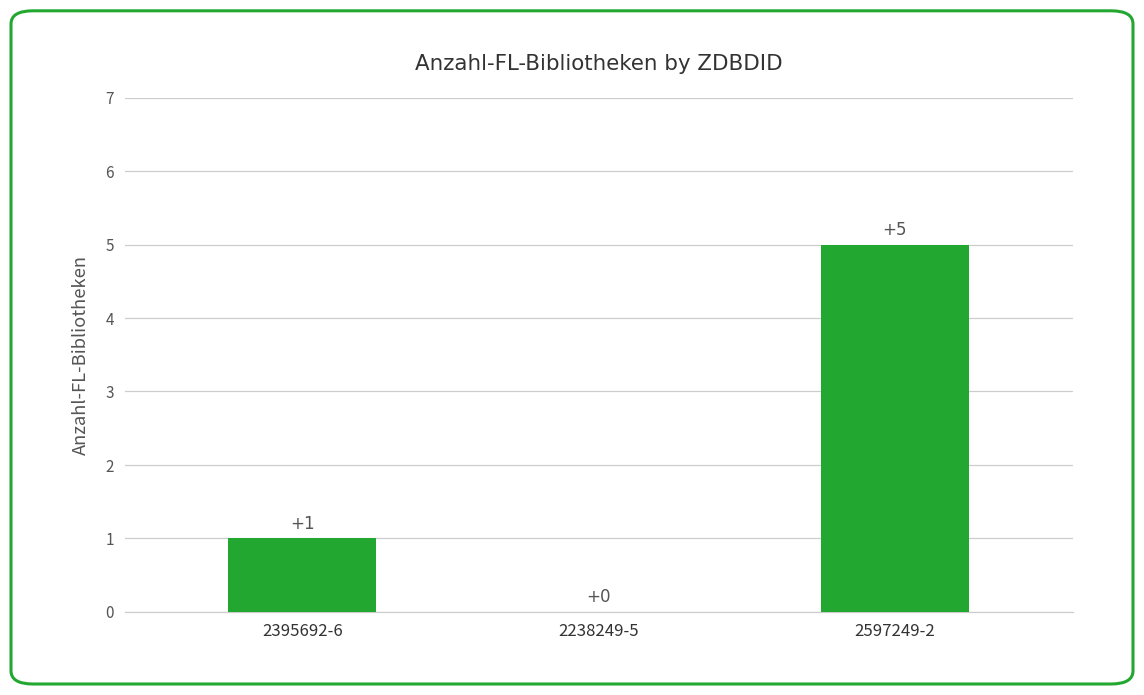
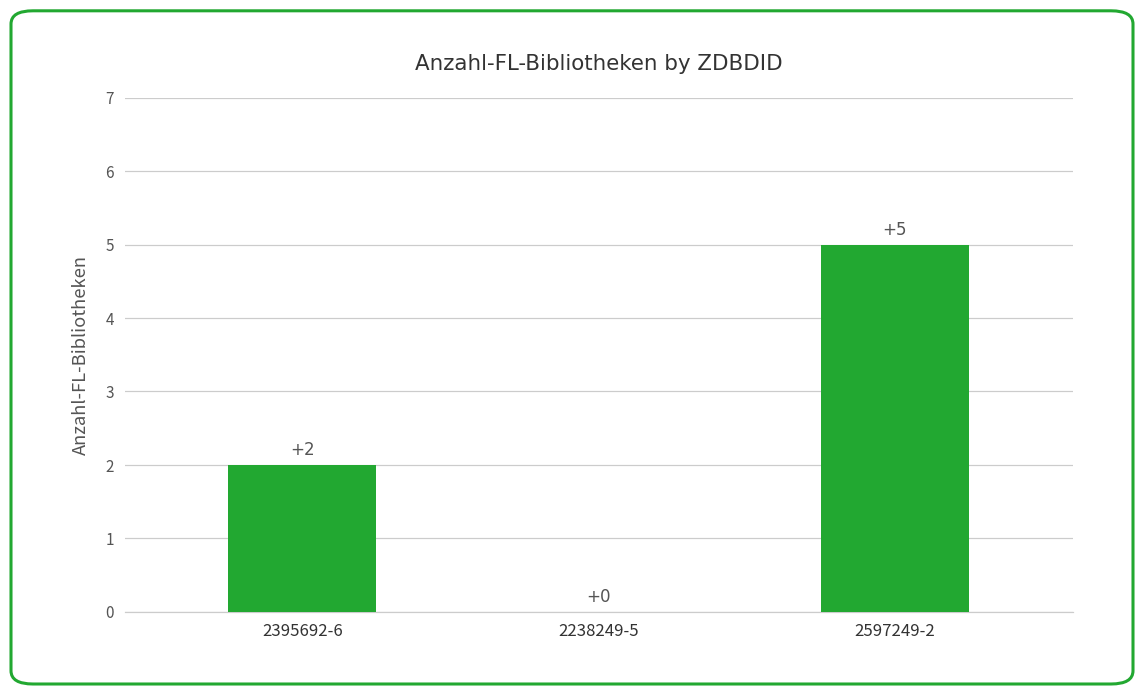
  {
-   "2395692-6": "+1",
+   "2395692-6": "+2",
    "2238249-5": "+0",
    "2597249-2": "+5"
  }
